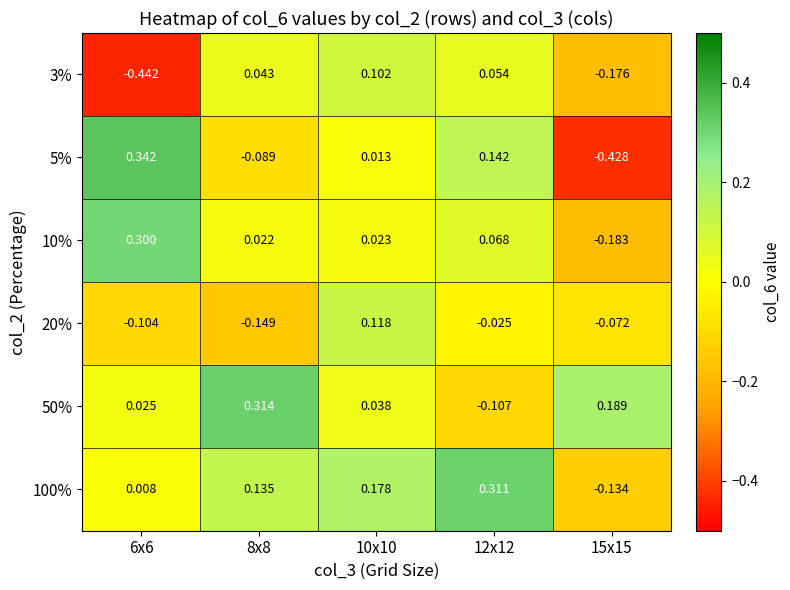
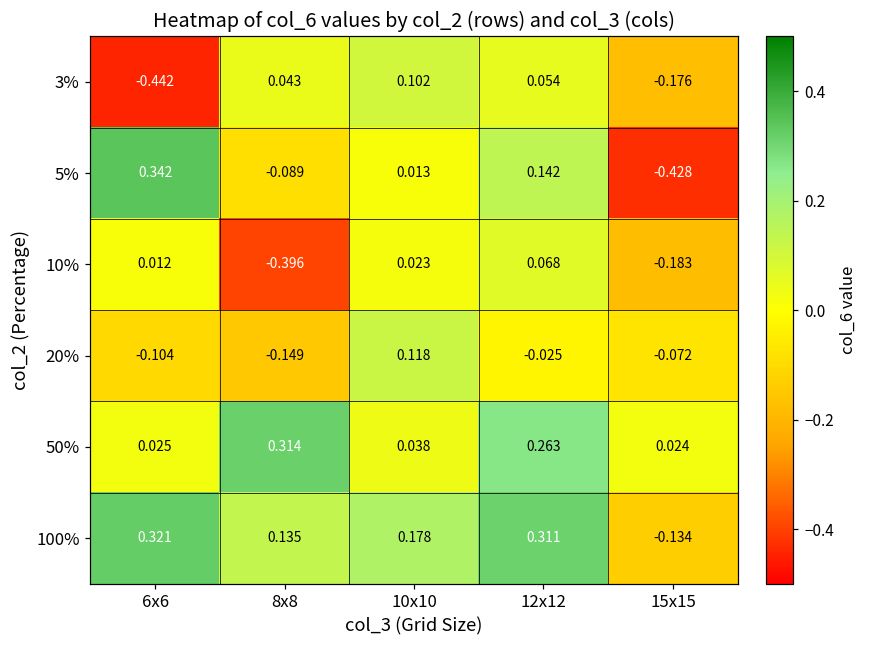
  {
    "3%": {
      "6x6": -0.442,
      "8x8": 0.043,
      "10x10": 0.102,
      "12x12": 0.054,
      "15x15": -0.176
    },
    "5%": {
      "6x6": 0.342,
      "8x8": -0.089,
      "10x10": 0.013,
      "12x12": 0.142,
      "15x15": -0.428
    },
    "10%": {
-     "6x6": 0.300,
-     "8x8": 0.022,
+     "6x6": 0.012,
+     "8x8": -0.396,
      "10x10": 0.023,
      "12x12": 0.068,
      "15x15": -0.183
    },
    "20%": {
      "6x6": -0.104,
      "8x8": -0.149,
      "10x10": 0.118,
      "12x12": -0.025,
      "15x15": -0.072
    },
    "50%": {
      "6x6": 0.025,
      "8x8": 0.314,
      "10x10": 0.038,
-     "12x12": -0.107,
-     "15x15": 0.189
+     "12x12": 0.263,
+     "15x15": 0.024
    },
    "100%": {
-     "6x6": 0.008,
+     "6x6": 0.321,
      "8x8": 0.135,
      "10x10": 0.178,
      "12x12": 0.311,
      "15x15": -0.134
    }
  }
